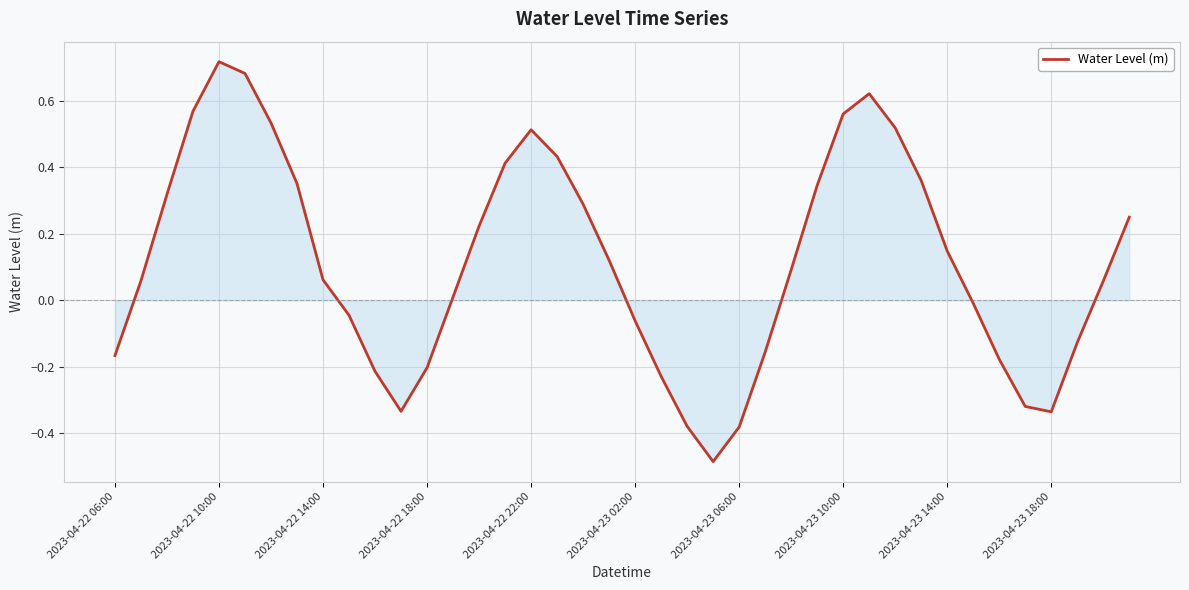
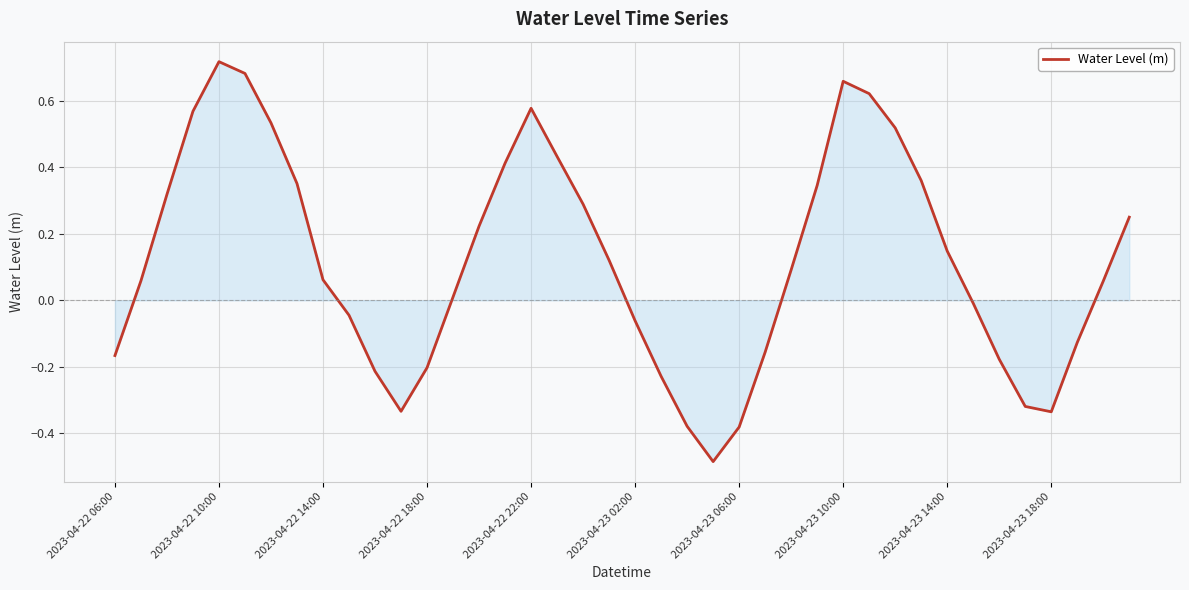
  {
    "Water Level (m)": {
      "2023-04-22 06:00": -0.17,
      "2023-04-22 18:00": -0.20,
-     "2023-04-22 22:00": 0.51,
+     "2023-04-22 22:00": 0.58,
      "2023-04-23 02:00": -0.06,
      "2023-04-23 06:00": -0.38,
-     "2023-04-23 10:00": 0.56,
+     "2023-04-23 10:00": 0.66,
      "2023-04-23 18:00": -0.34
    }
  }
